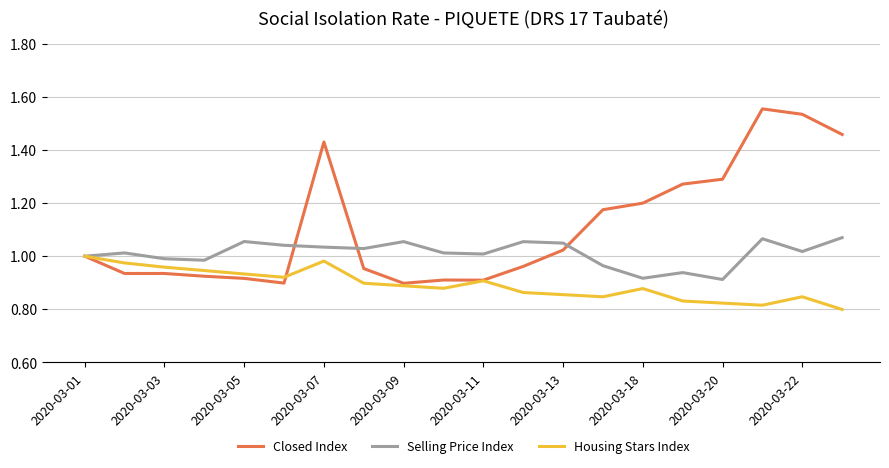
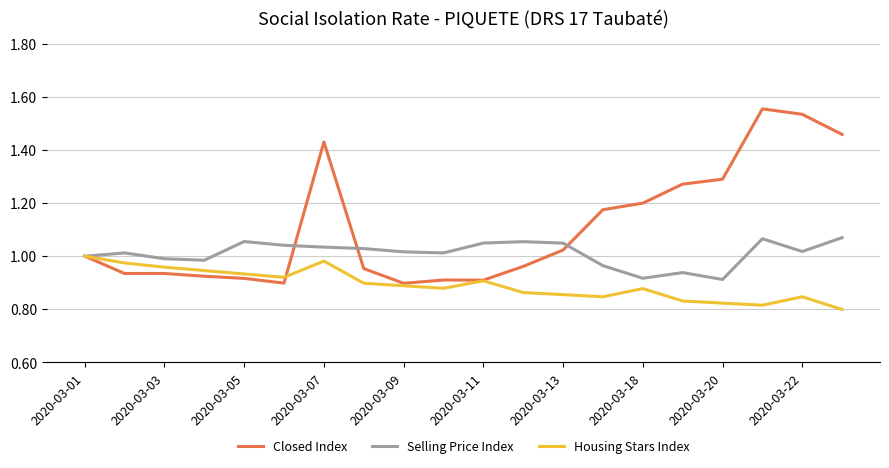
  {
    "Closed Index": {
      "2020-03-03": 0.93,
      "2020-03-05": 0.92,
      "2020-03-07": 1.43,
      "2020-03-13": 1.02,
      "2020-03-18": 1.20,
      "2020-03-20": 1.29,
      "2020-03-22": 1.53
    },
    "Selling Price Index": {
      "2020-03-03": 0.99,
      "2020-03-05": 1.06,
      "2020-03-07": 1.03,
-     "2020-03-09": 1.05,
-     "2020-03-11": 1.01,
+     "2020-03-09": 1.02,
+     "2020-03-11": 1.05,
      "2020-03-13": 1.05,
      "2020-03-18": 0.92,
      "2020-03-20": 0.91,
      "2020-03-22": 1.02
    },
    "Housing Stars Index": {
      "2020-03-03": 0.96,
      "2020-03-05": 0.93,
      "2020-03-07": 0.98,
      "2020-03-13": 0.86,
      "2020-03-18": 0.88,
      "2020-03-20": 0.82,
      "2020-03-22": 0.85
    }
  }
